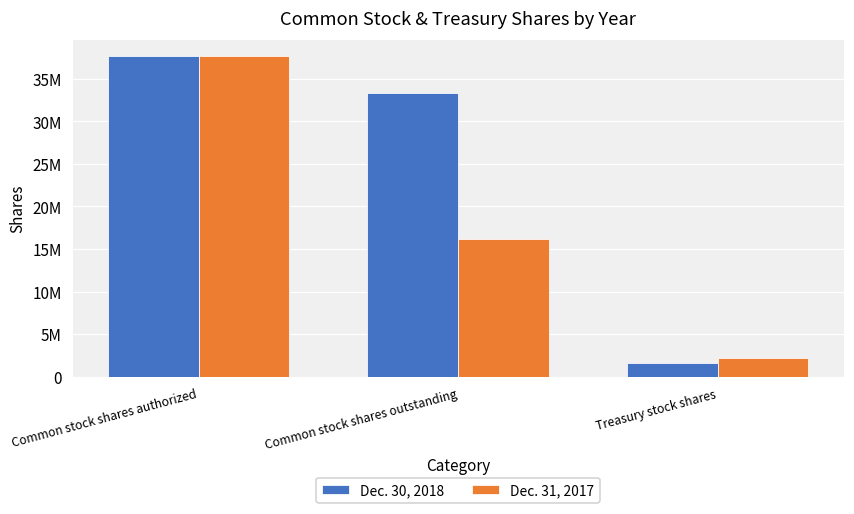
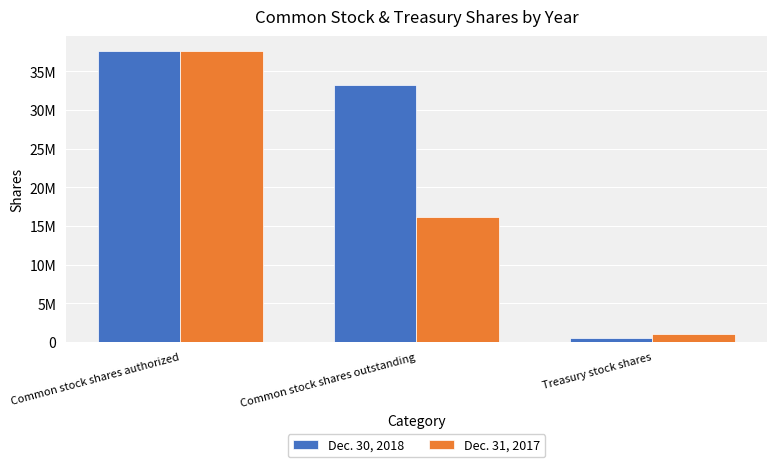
  {
    "Dec. 30, 2018": {
      "Common stock shares authorized": 38000000,
      "Common stock shares outstanding": 33000000,
-     "Treasury stock shares": 2000000
+     "Treasury stock shares": 1000000
    },
    "Dec. 31, 2017": {
      "Common stock shares authorized": 38000000,
      "Common stock shares outstanding": 16000000,
-     "Treasury stock shares": 2000000
+     "Treasury stock shares": 1000000
    }
  }
